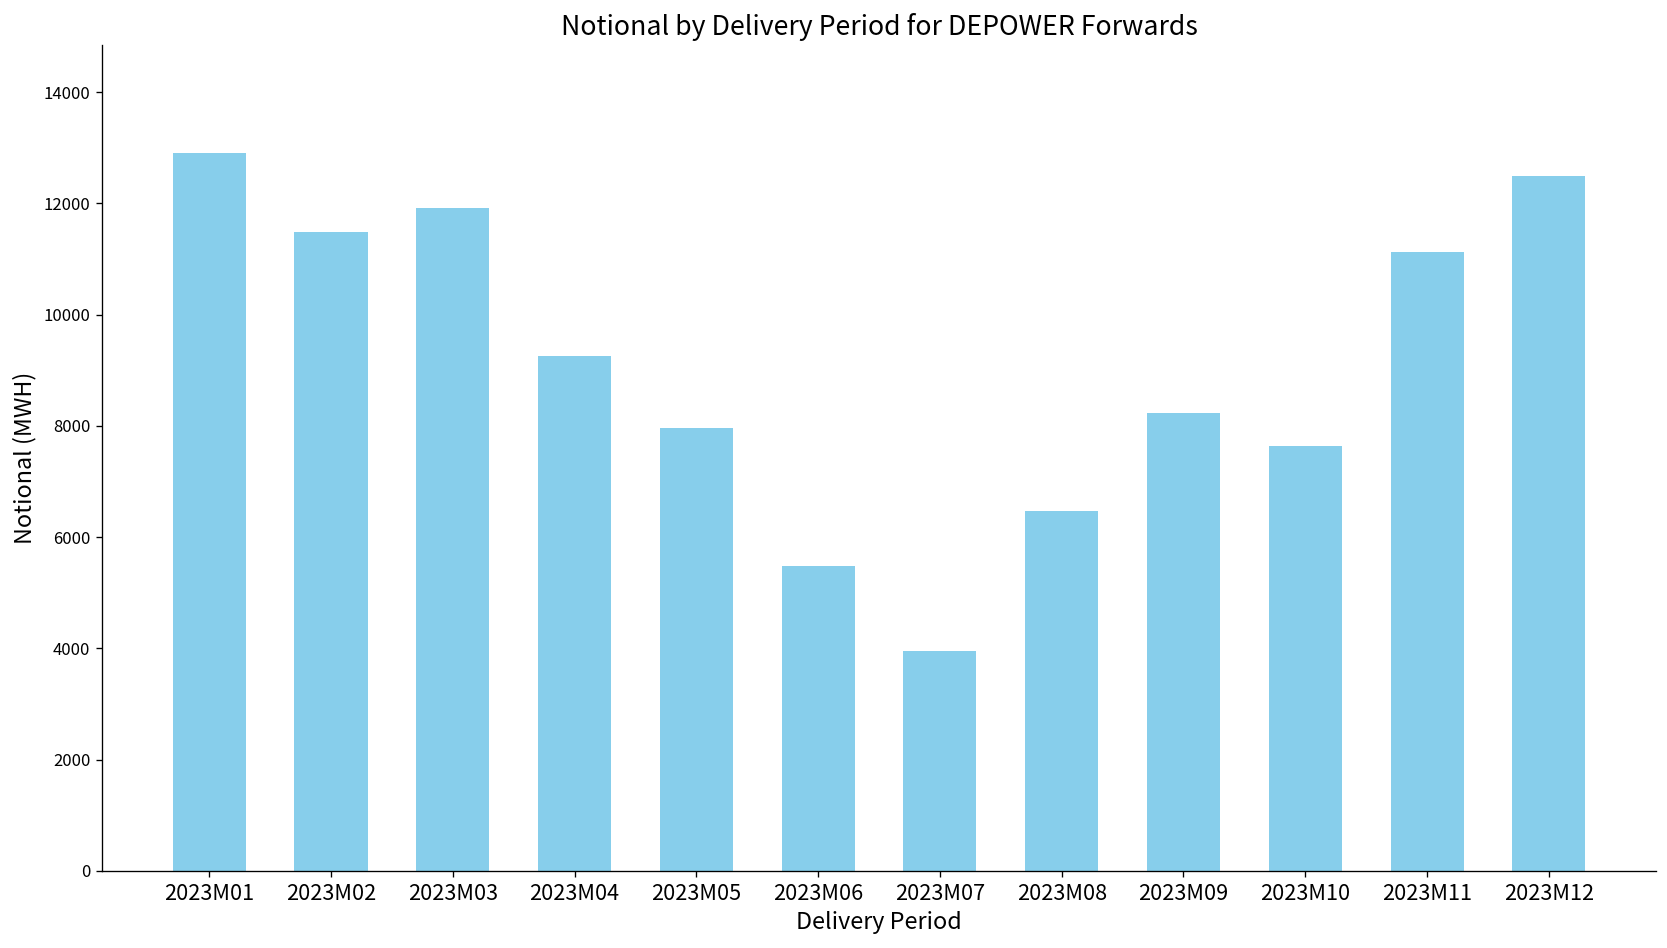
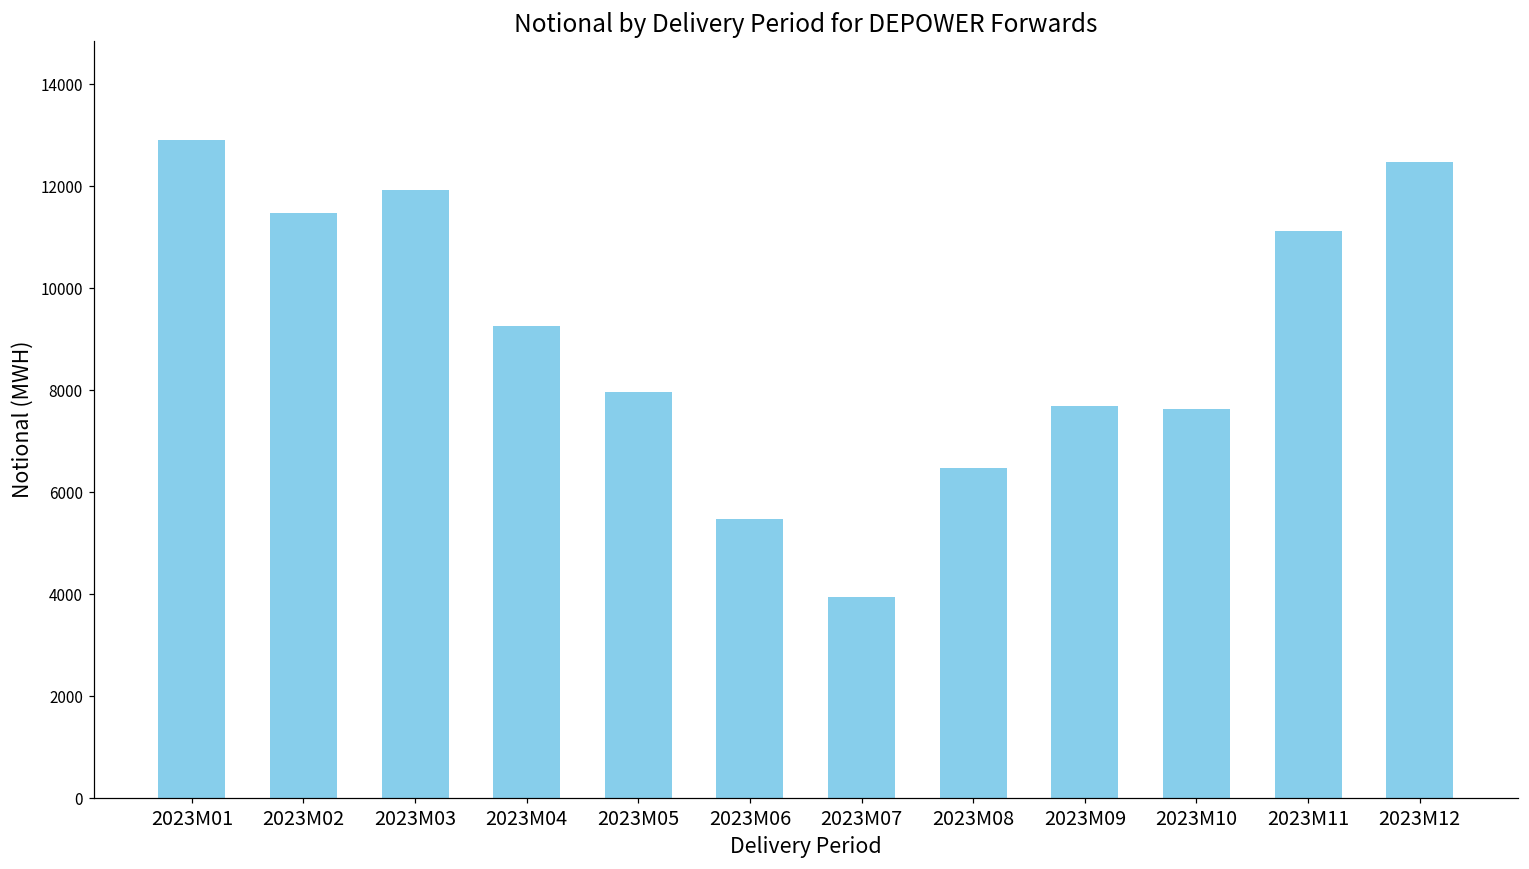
  {
    "2023M01": 12900,
    "2023M02": 11500,
    "2023M03": 11900,
    "2023M04": 9300,
    "2023M05": 8000,
    "2023M06": 5500,
    "2023M07": 4000,
    "2023M08": 6500,
-   "2023M09": 8200,
+   "2023M09": 7700,
    "2023M10": 7600,
    "2023M11": 11100,
    "2023M12": 12500
  }
